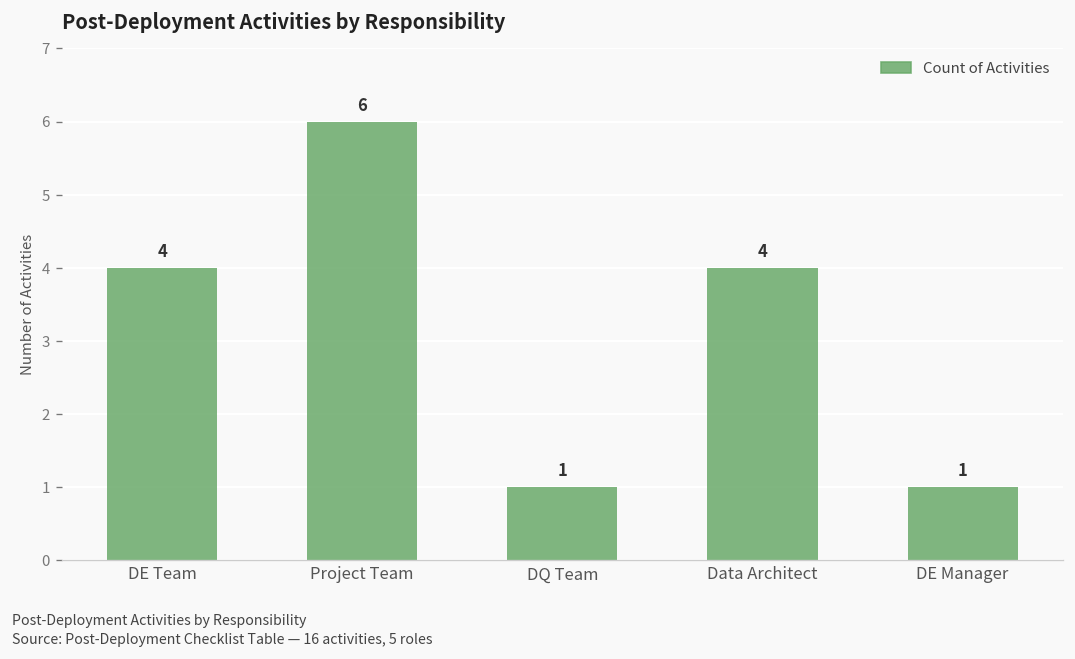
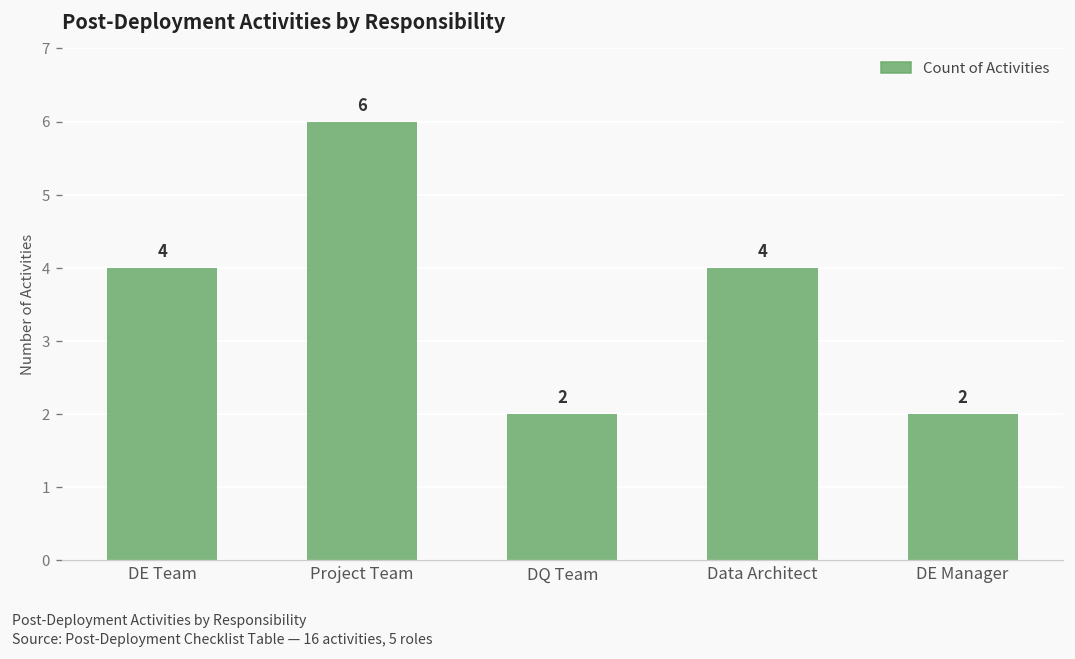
  {
    "DE Team": 4,
    "Project Team": 6,
-   "DQ Team": 1,
+   "DQ Team": 2,
    "Data Architect": 4,
-   "DE Manager": 1
+   "DE Manager": 2
  }
